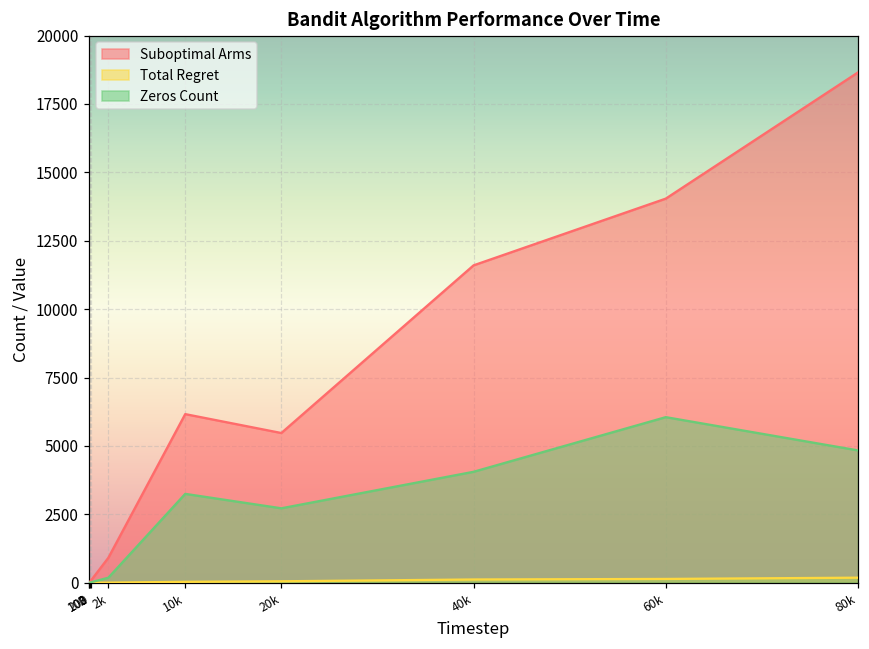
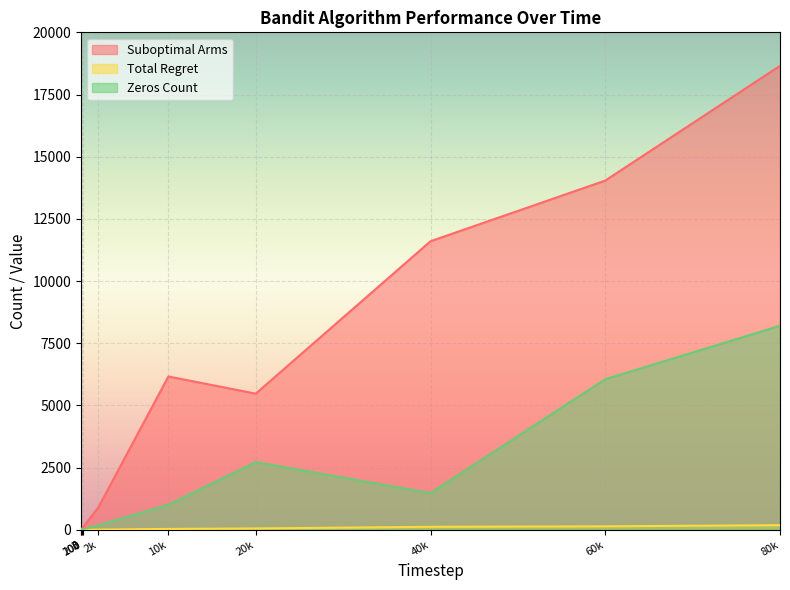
  {
    "Suboptimal Arms": {
      "2k": 900,
      "10k": 6200,
      "20k": 5500,
      "40k": 11600,
      "60k": 14000,
      "80k": 18700
    },
    "Total Regret": {
      "2k": 0,
      "10k": 0,
      "20k": 100,
      "40k": 100,
      "60k": 100,
      "80k": 200
    },
    "Zeros Count": {
      "2k": 200,
-     "10k": 3300,
+     "10k": 1000,
      "20k": 2700,
-     "40k": 4100,
+     "40k": 1500,
      "60k": 6100,
-     "80k": 4800
+     "80k": 8200
    }
  }
